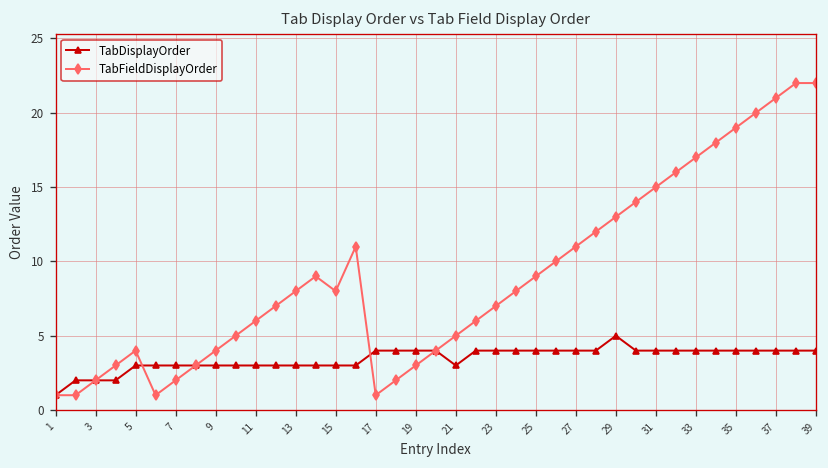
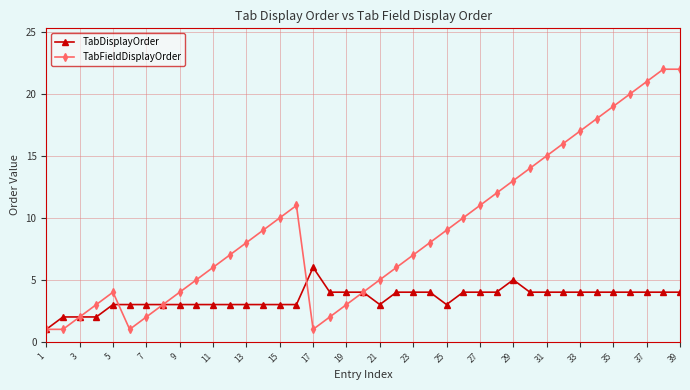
  {
    "TabDisplayOrder": {
      "5": 3,
      "7": 3,
      "9": 3,
      "11": 3,
      "13": 3,
      "15": 3,
-     "17": 4,
+     "17": 6,
      "19": 4,
      "21": 3,
      "23": 4,
-     "25": 4,
+     "25": 3,
      "27": 4,
      "29": 5,
      "31": 4,
      "33": 4,
      "35": 4,
      "37": 4,
      "39": 4
    },
    "TabFieldDisplayOrder": {
      "5": 4,
      "7": 2,
      "9": 4,
      "11": 6,
      "13": 8,
-     "15": 8,
+     "15": 10,
      "17": 1,
      "19": 3,
      "21": 5,
      "23": 7,
      "25": 9,
      "27": 11,
      "29": 13,
      "31": 15,
      "33": 17,
      "35": 19,
      "37": 21,
      "39": 22
    }
  }
